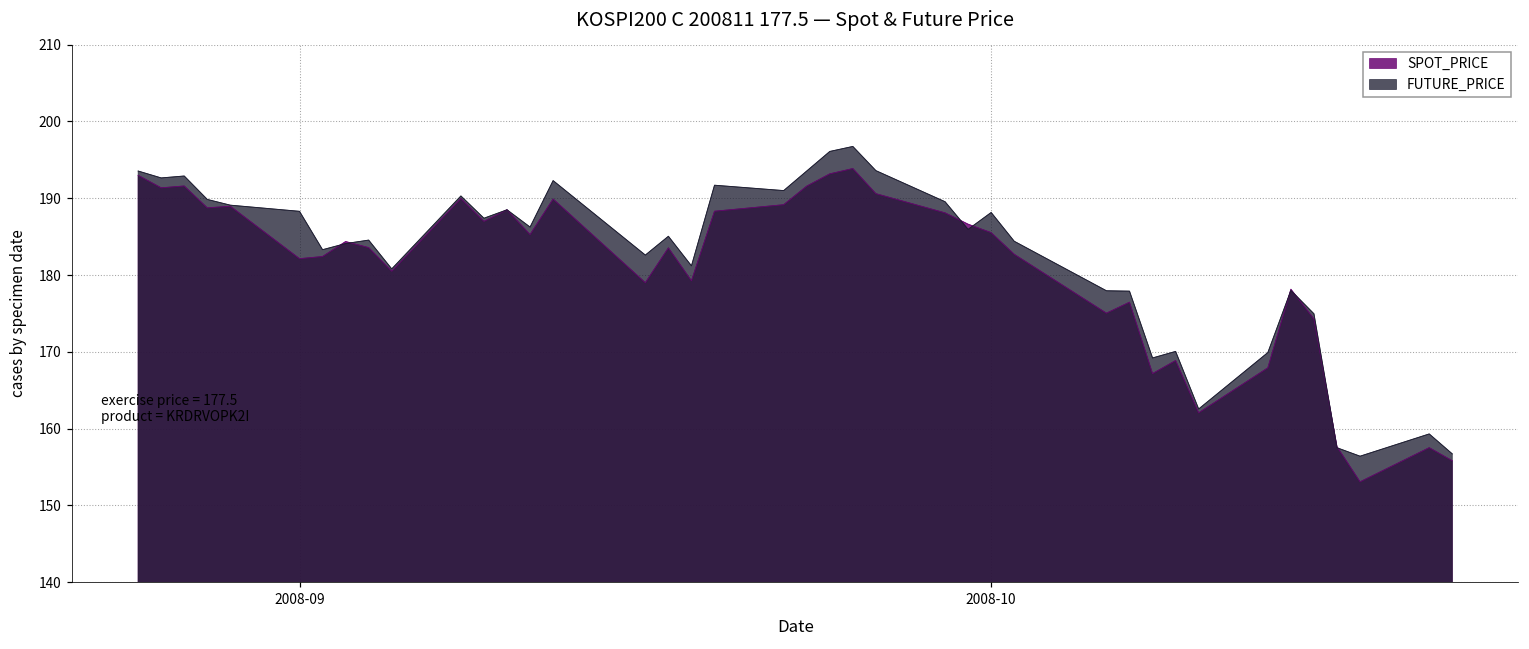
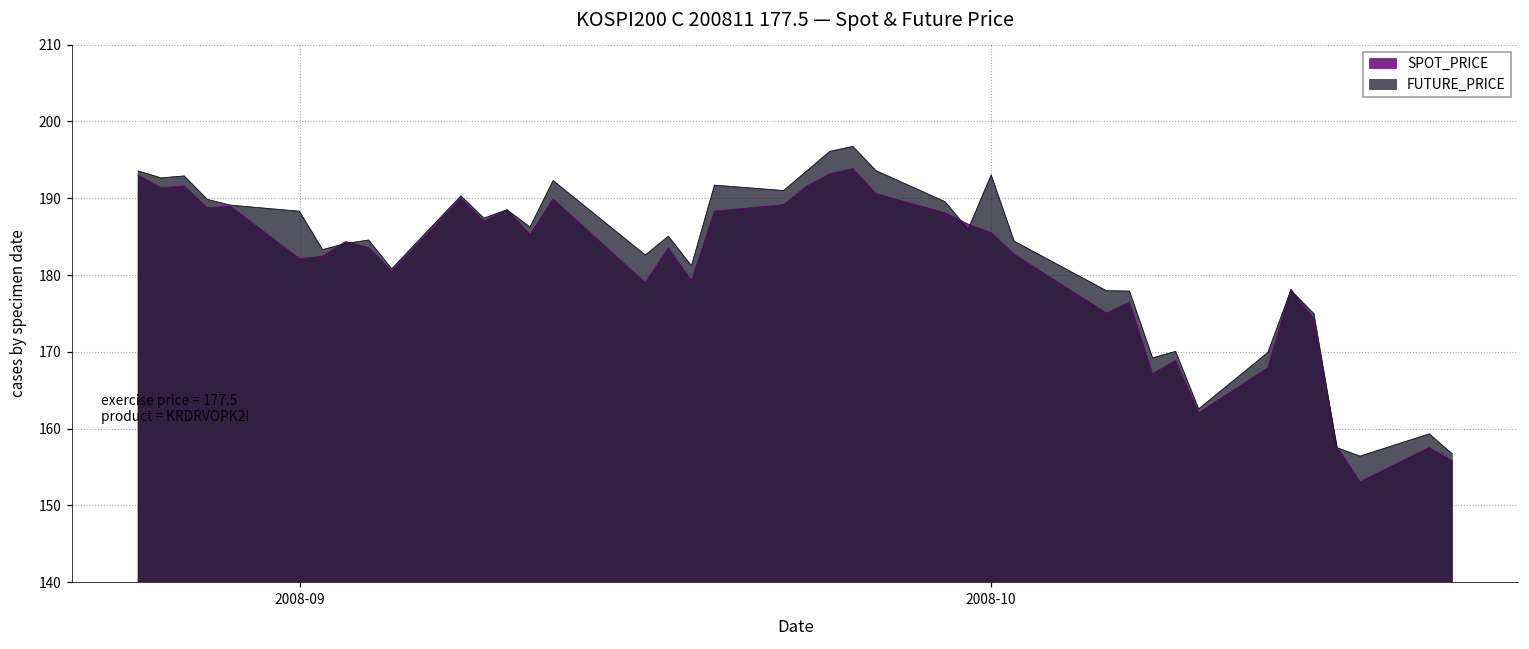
  {
    "SPOT_PRICE": {
      "2008-09": 182,
      "2008-10": 186
    },
    "FUTURE_PRICE": {
      "2008-09": 188,
-     "2008-10": 188
+     "2008-10": 193
    }
  }
